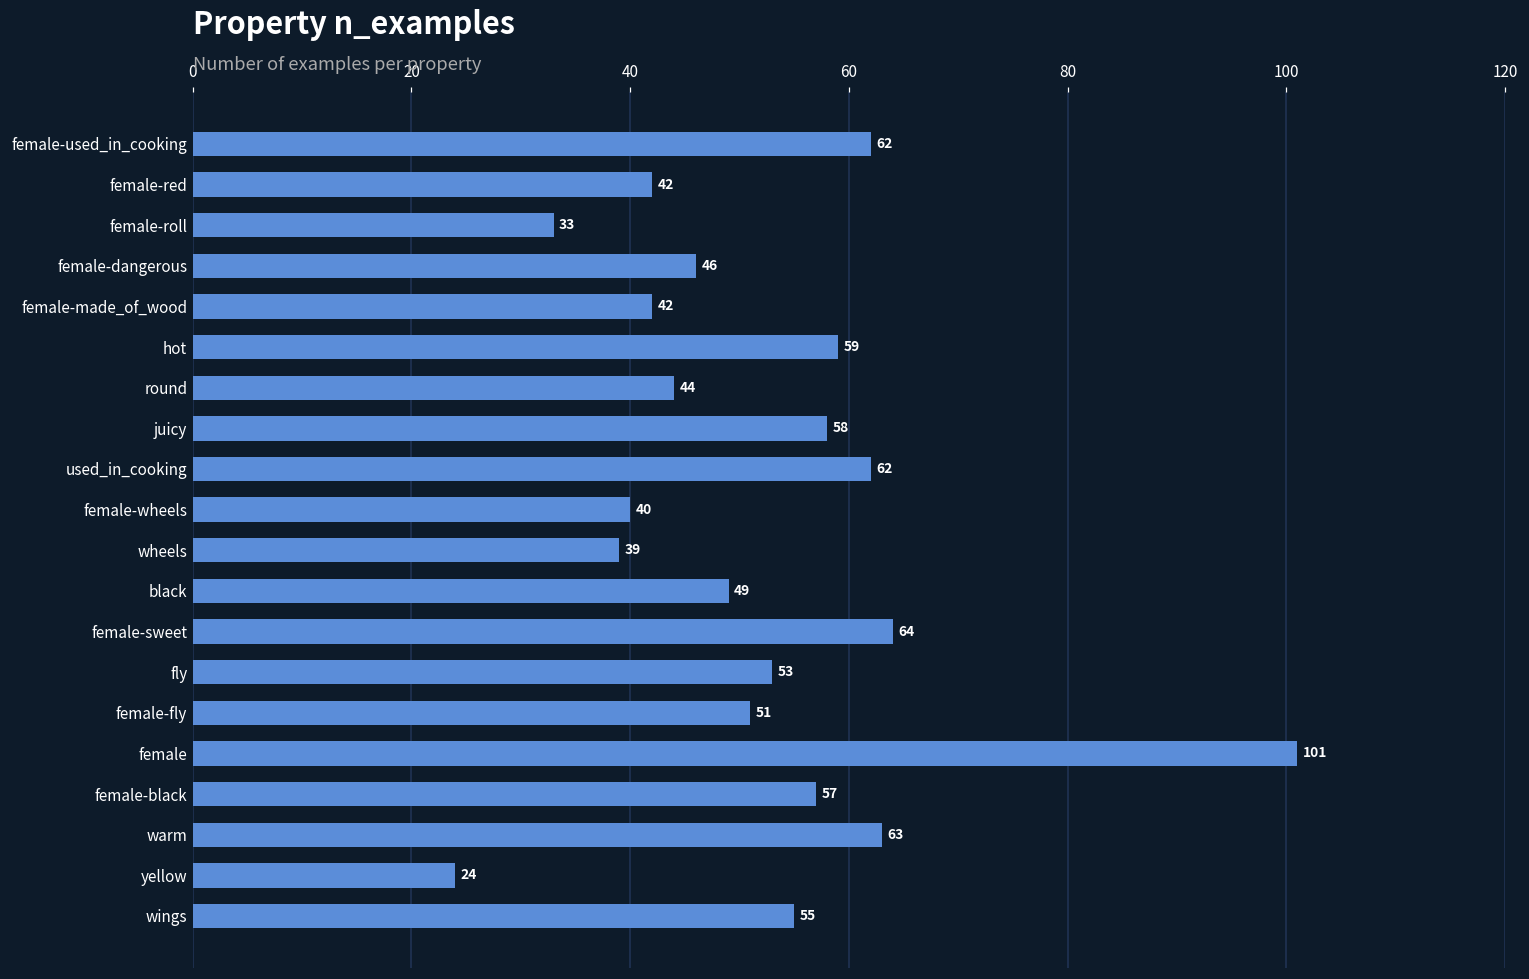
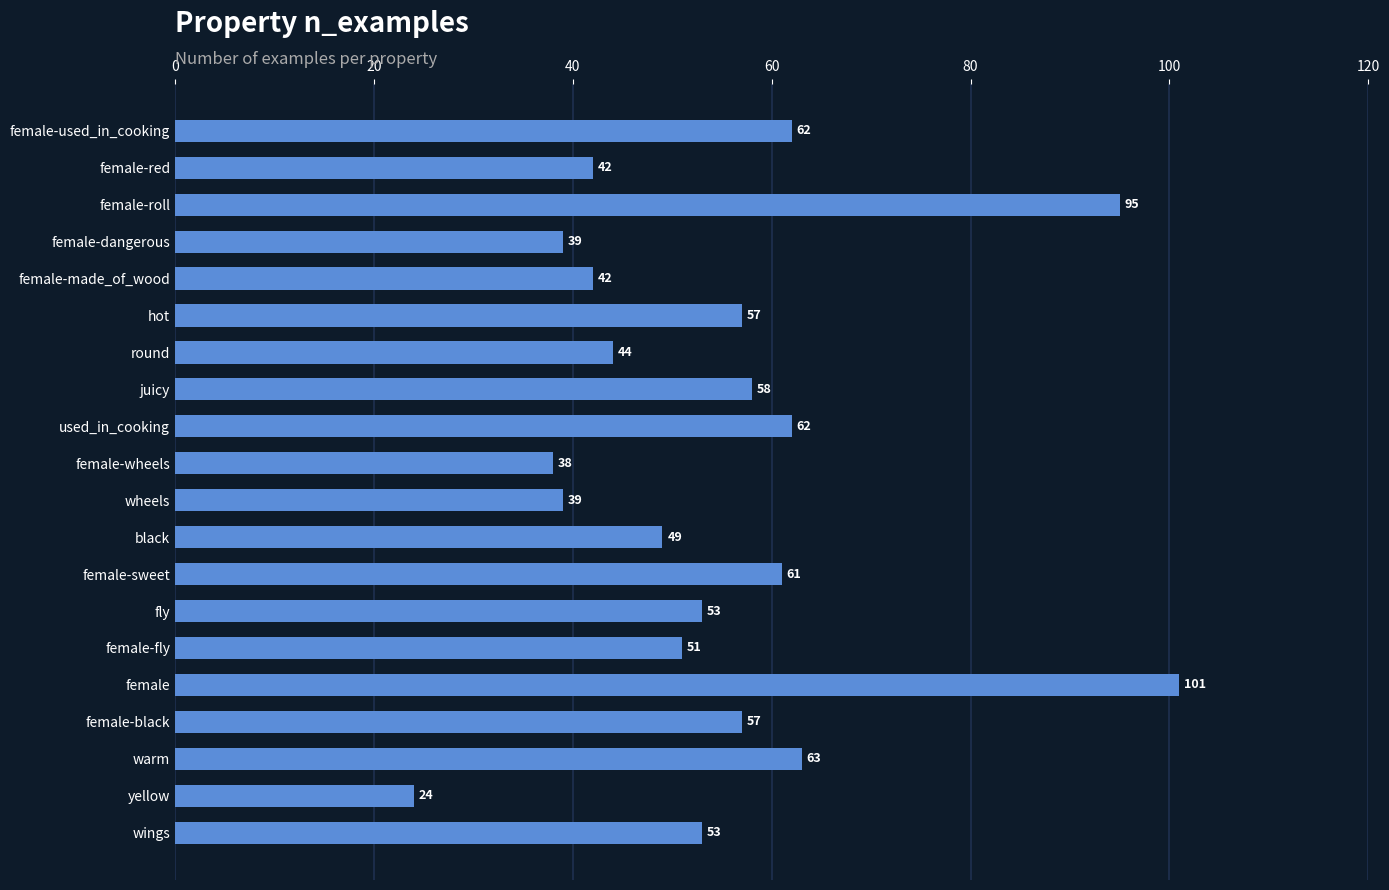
  {
    "female-used_in_cooking": 62,
    "female-red": 42,
-   "female-roll": 33,
-   "female-dangerous": 46,
+   "female-roll": 95,
+   "female-dangerous": 39,
    "female-made_of_wood": 42,
-   "hot": 59,
+   "hot": 57,
    "round": 44,
    "juicy": 58,
    "used_in_cooking": 62,
-   "female-wheels": 40,
+   "female-wheels": 38,
    "wheels": 39,
    "black": 49,
-   "female-sweet": 64,
+   "female-sweet": 61,
    "fly": 53,
    "female-fly": 51,
    "female": 101,
    "female-black": 57,
    "warm": 63,
    "yellow": 24,
-   "wings": 55
+   "wings": 53
  }
